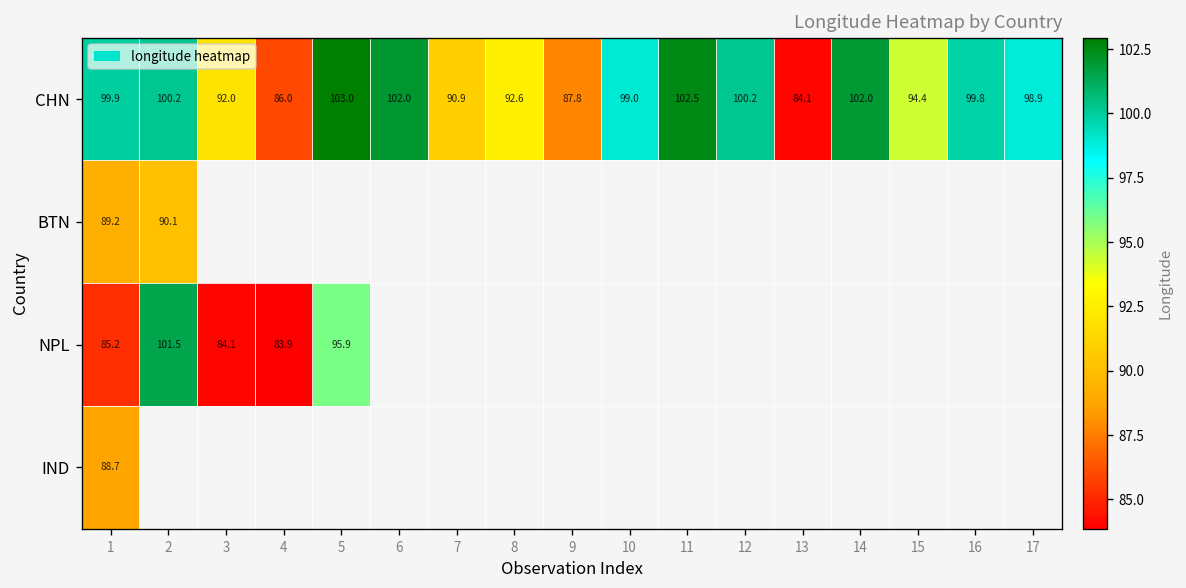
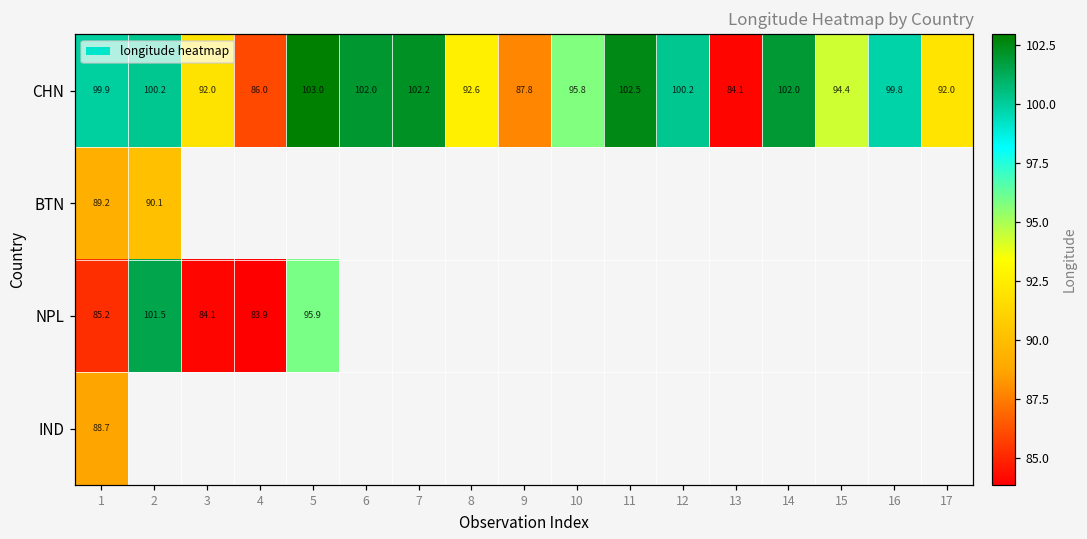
  {
    "CHN": {
      "1": 99.9,
      "2": 100.2,
      "3": 92.0,
      "4": 86.0,
      "5": 103.0,
      "6": 102.0,
-     "7": 90.9,
+     "7": 102.2,
      "8": 92.6,
      "9": 87.8,
-     "10": 99.0,
+     "10": 95.8,
      "11": 102.5,
      "12": 100.2,
      "13": 84.1,
      "14": 102.0,
      "15": 94.4,
      "16": 99.8,
-     "17": 98.9
+     "17": 92.0
    },
    "BTN": {
      "1": 89.2,
      "2": 90.1
    },
    "NPL": {
      "1": 85.2,
      "2": 101.5,
      "3": 84.1,
      "4": 83.9,
      "5": 95.9
    },
    "IND": {
      "1": 88.7
    }
  }
